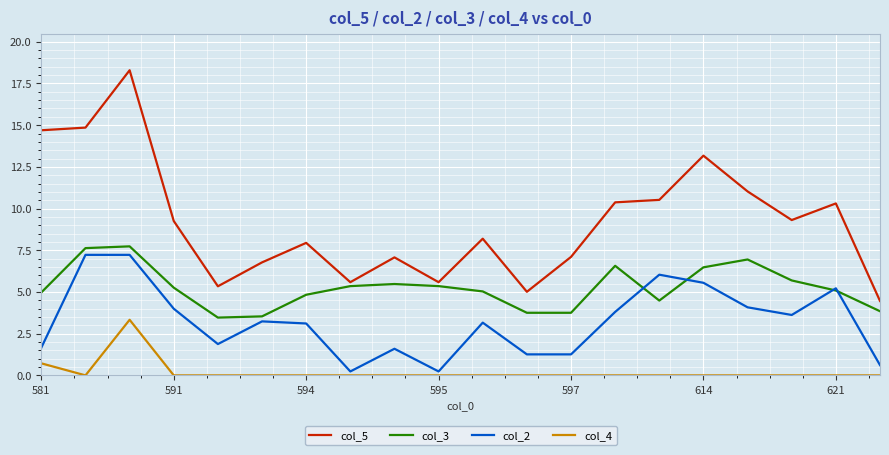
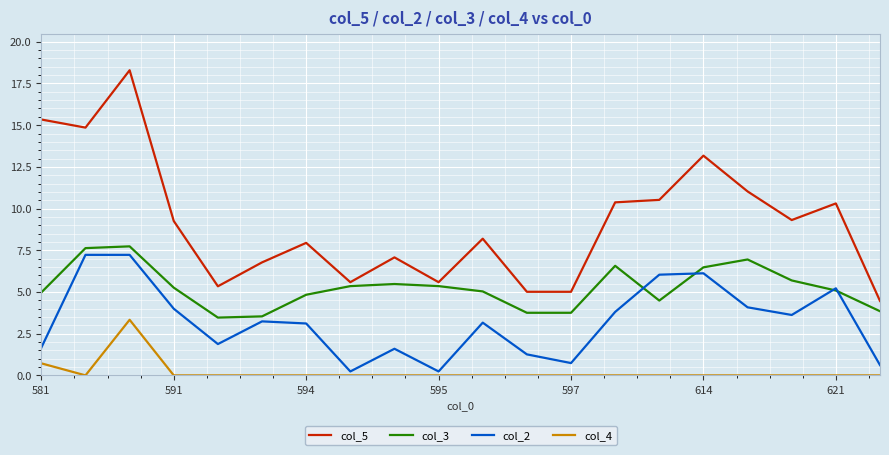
  {
    "col_5": {
-     "581": 14.7,
+     "581": 15.3,
      "591": 9.3,
      "594": 7.9,
      "595": 5.6,
-     "597": 7.1,
+     "597": 5.0,
      "614": 13.2,
      "621": 10.3
    },
    "col_3": {
      "581": 5.0,
      "591": 5.3,
      "594": 4.8,
      "595": 5.4,
      "597": 3.8,
      "614": 6.5
    },
    "col_2": {
      "581": 1.7,
      "591": 4.0,
      "594": 3.1,
      "595": 0.2,
-     "597": 1.3,
-     "614": 5.6
+     "597": 0.7,
+     "614": 6.1
    },
    "col_4": {
      "581": 0.7,
      "591": 0.0,
      "594": 0.0,
      "595": 0.0,
      "597": 0.0,
      "614": 0.0,
      "621": 0.0
    }
  }
